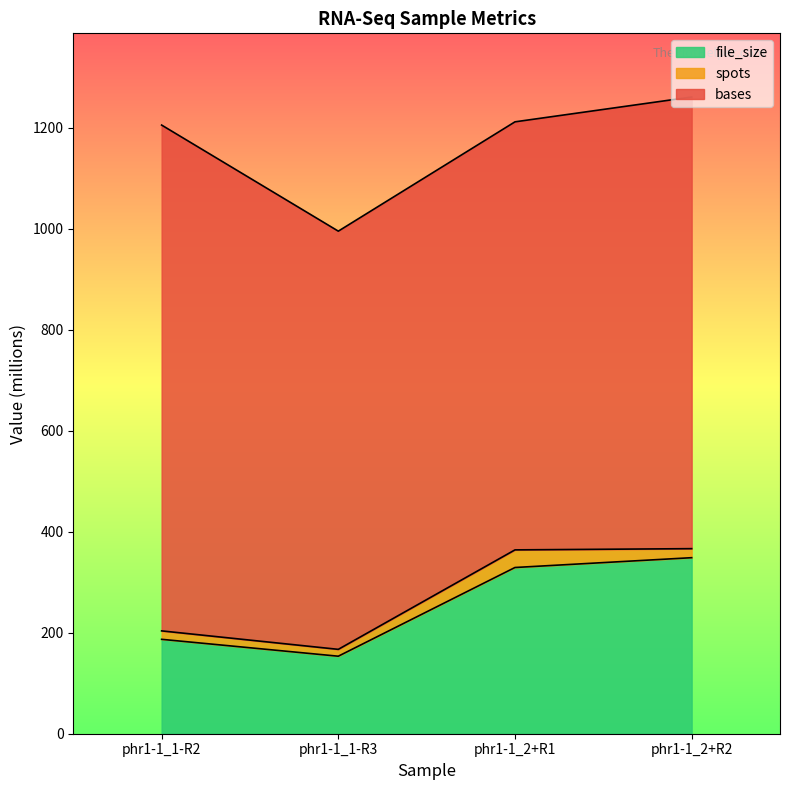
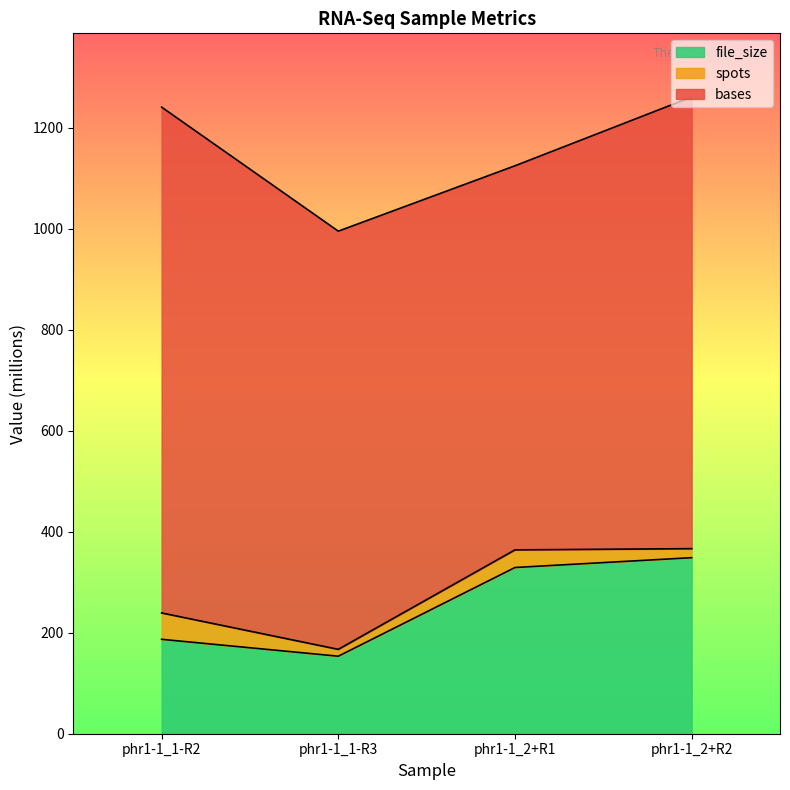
  {
    "file_size": {
      "phr1-1_1-R2": 190,
      "phr1-1_1-R3": 150,
      "phr1-1_2+R1": 330,
      "phr1-1_2+R2": 350
    },
    "spots": {
-     "phr1-1_1-R2": 20,
+     "phr1-1_1-R2": 50,
      "phr1-1_1-R3": 10,
      "phr1-1_2+R1": 30,
      "phr1-1_2+R2": 20
    },
    "bases": {
      "phr1-1_1-R2": 1000,
      "phr1-1_1-R3": 830,
-     "phr1-1_2+R1": 850
+     "phr1-1_2+R1": 760
    }
  }
